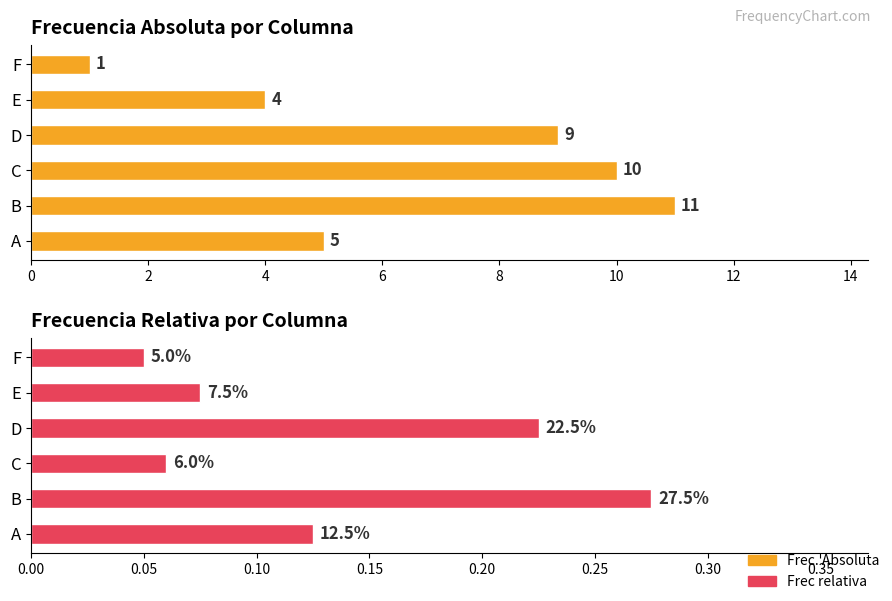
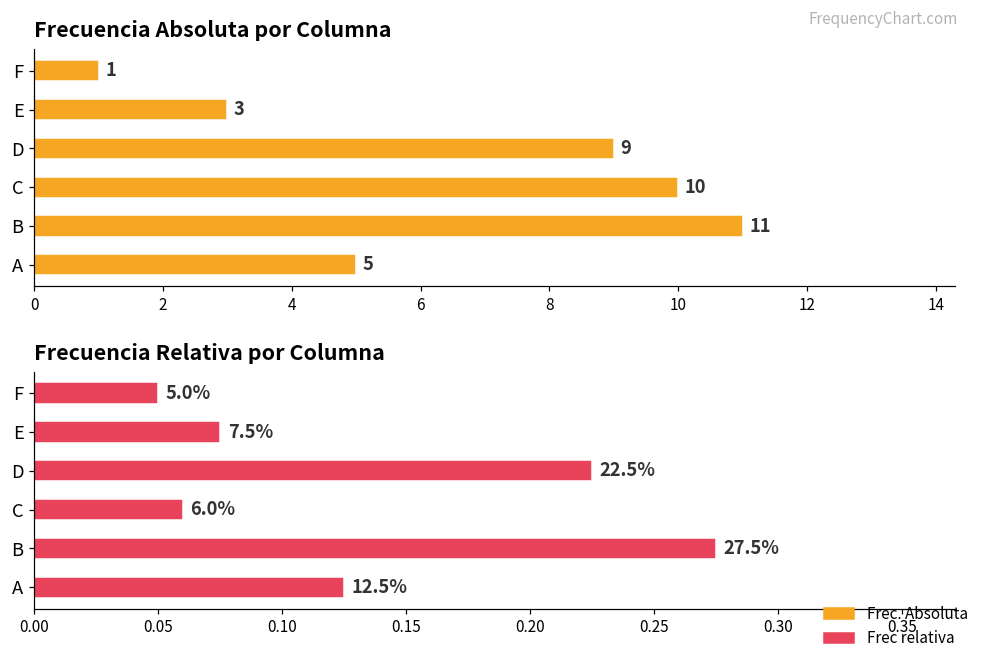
  {
    "Frecuencia Absoluta por Columna": {
      "F": "1",
-     "E": "4",
+     "E": "3",
      "D": "9",
      "C": "10",
      "B": "11",
      "A": "5"
    },
    "Frecuencia Relativa por Columna": {
      "F": "5.0%",
      "E": "7.5%",
      "D": "22.5%",
      "C": "6.0%",
      "B": "27.5%",
      "A": "12.5%"
    }
  }
